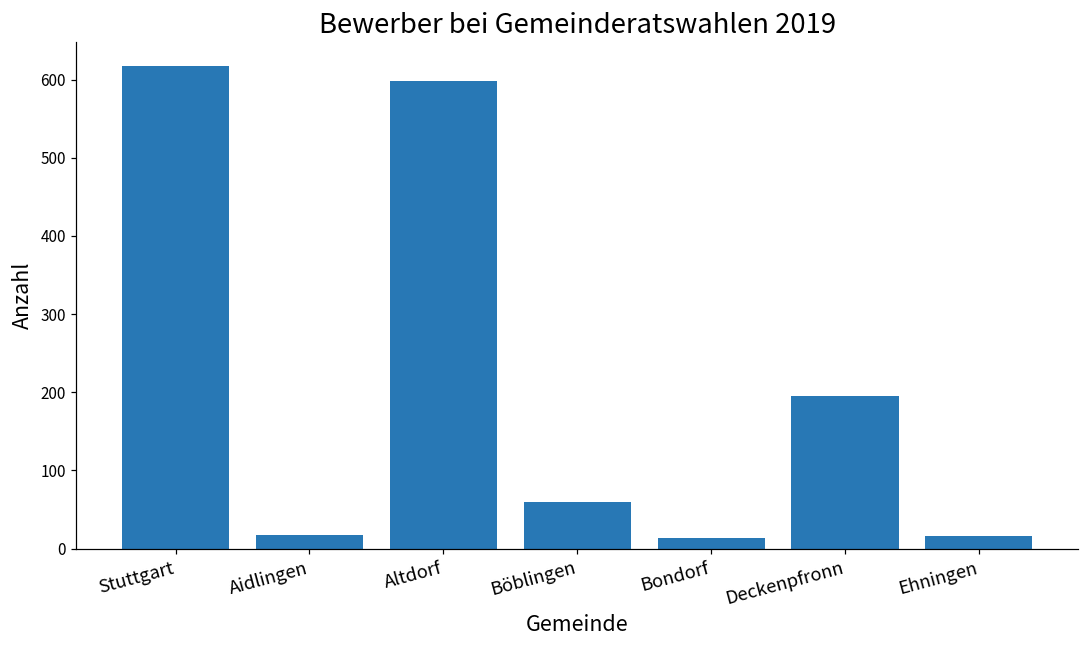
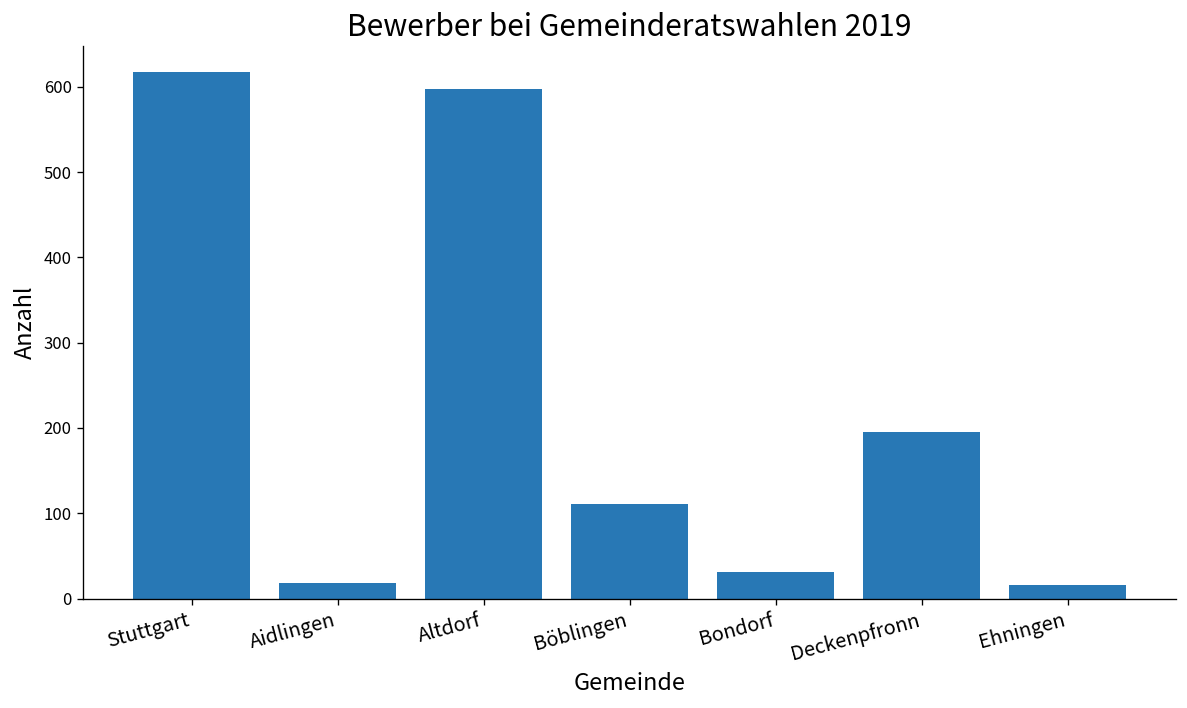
  {
    "Stuttgart": 620,
    "Aidlingen": 20,
    "Altdorf": 600,
-   "Böblingen": 60,
-   "Bondorf": 10,
+   "Böblingen": 110,
+   "Bondorf": 30,
    "Deckenpfronn": 200,
    "Ehningen": 20
  }
